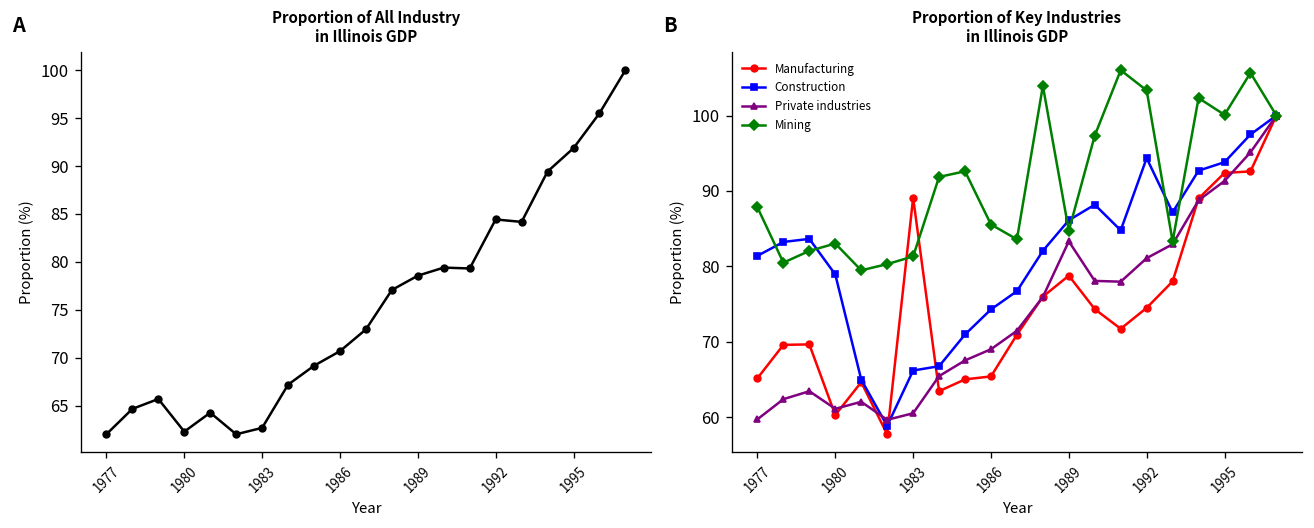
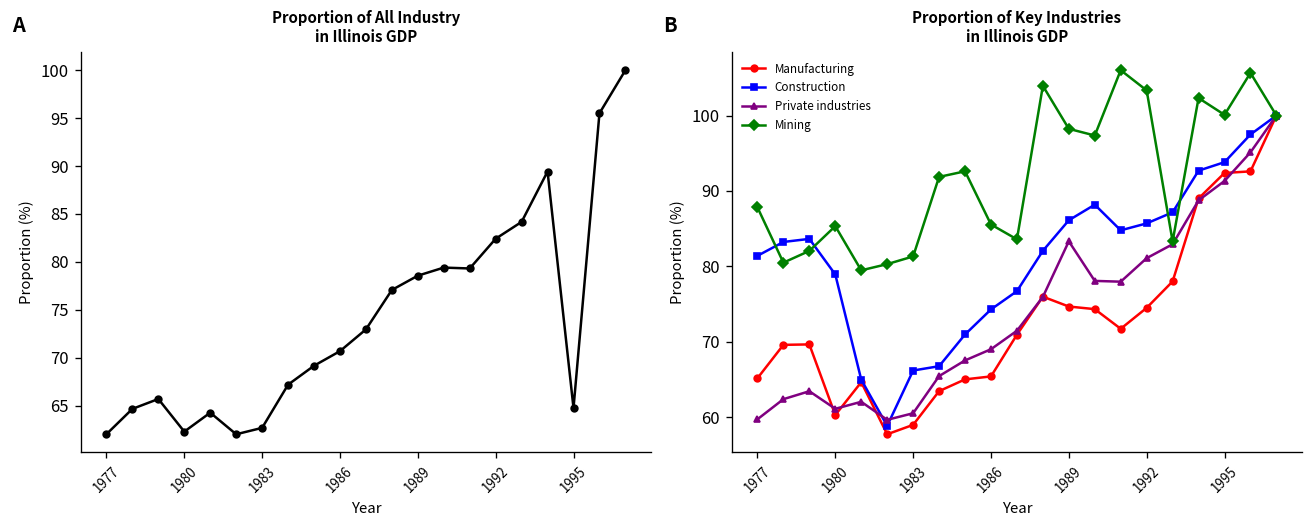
  {
    "Proportion of All Industry in Illinois GDP": {
      "1977": 62,
      "1980": 62,
      "1983": 63,
      "1986": 71,
      "1989": 79,
-     "1992": 84,
-     "1995": 92
+     "1992": 82,
+     "1995": 65
    },
    "Proportion of Key Industries in Illinois GDP": {
      "Manufacturing": {
        "1977": 65,
        "1980": 60,
-       "1983": 89,
+       "1983": 59,
        "1986": 65,
-       "1989": 79,
+       "1989": 75,
        "1992": 75,
        "1995": 92
      },
      "Construction": {
        "1977": 81,
        "1980": 79,
        "1983": 66,
        "1986": 74,
        "1989": 86,
-       "1992": 94,
+       "1992": 86,
        "1995": 94
      },
      "Private industries": {
        "1977": 60,
        "1980": 61,
        "1983": 61,
        "1986": 69,
        "1989": 83,
        "1992": 81,
        "1995": 91
      },
      "Mining": {
        "1977": 88,
-       "1980": 83,
+       "1980": 85,
        "1983": 81,
        "1986": 86,
-       "1989": 85,
+       "1989": 98,
        "1992": 103,
        "1995": 100
      }
    }
  }
